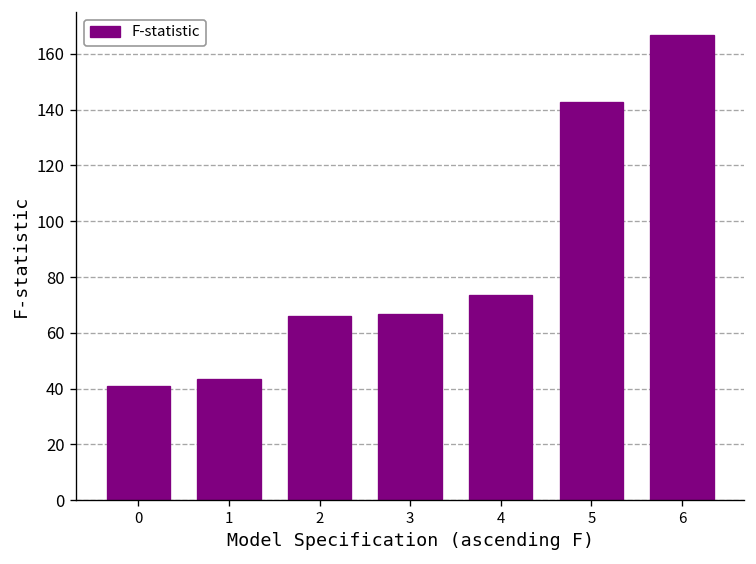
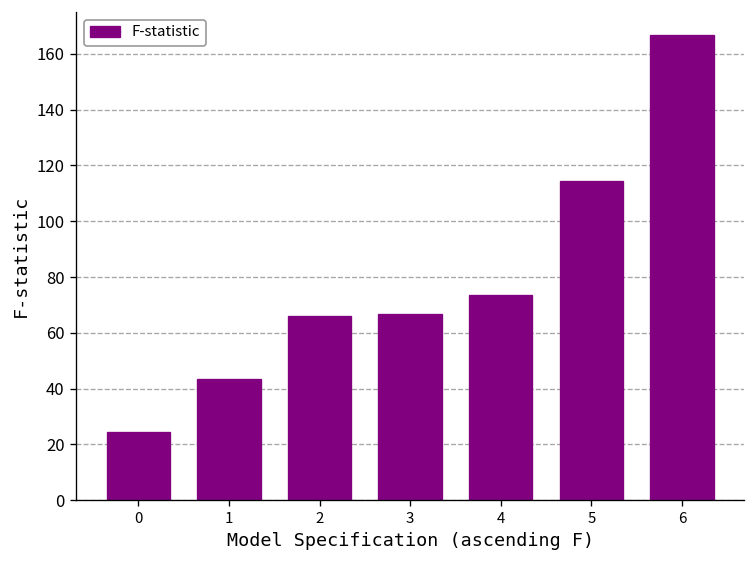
  {
-   "0": 41,
+   "0": 24,
    "1": 44,
    "2": 66,
    "3": 67,
    "4": 74,
-   "5": 143,
+   "5": 114,
    "6": 167
  }
